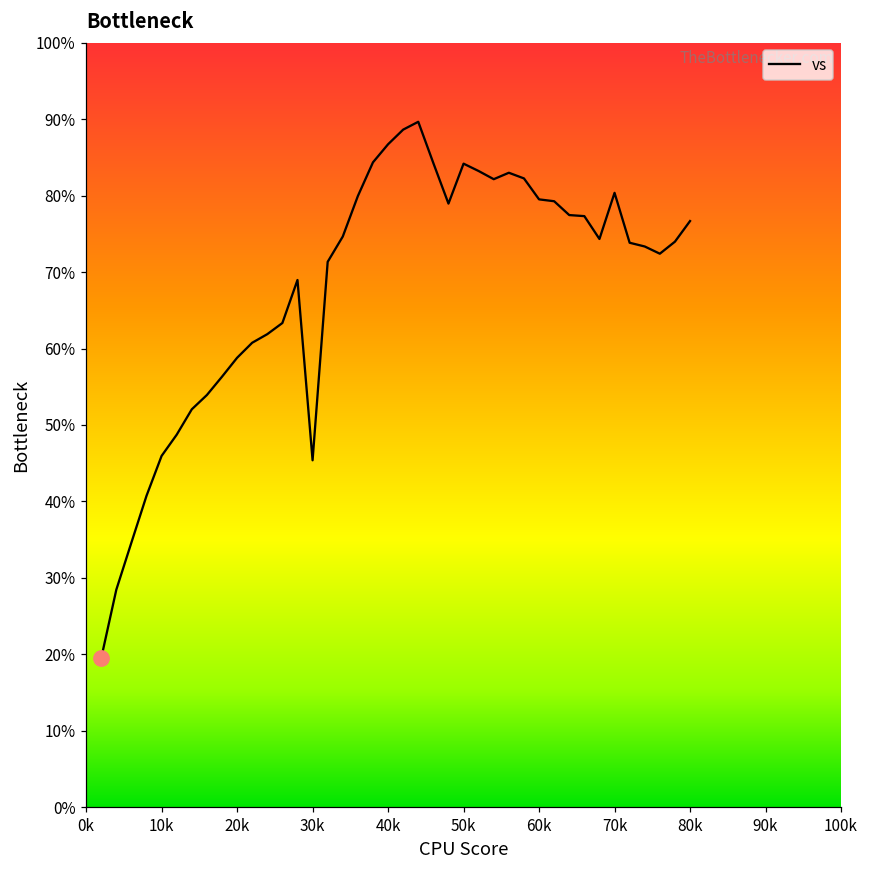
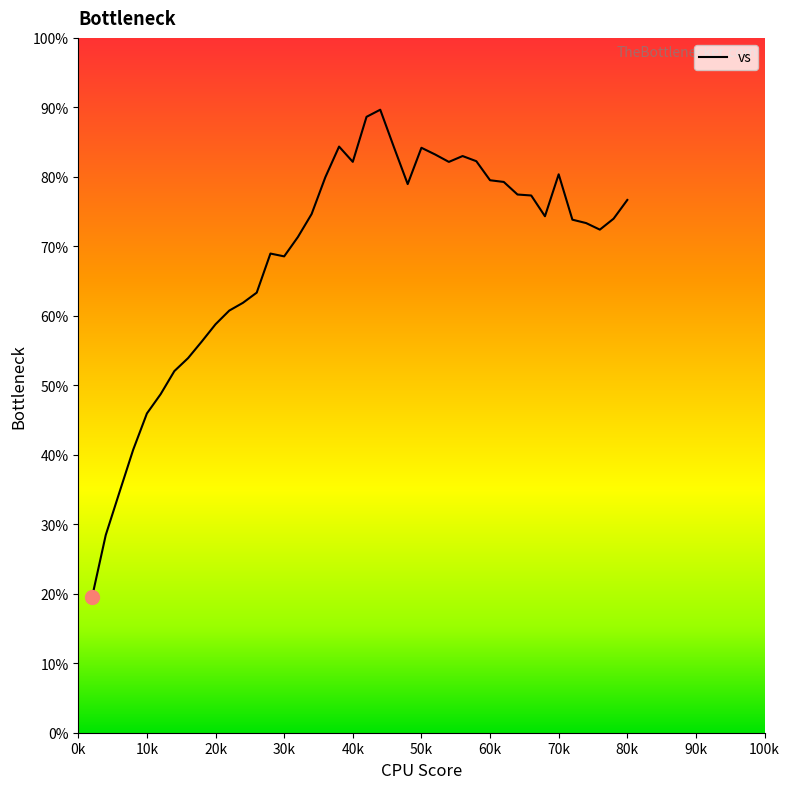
  {
    "vs": {
      "10k": "46%",
      "20k": "59%",
-     "30k": "45%",
-     "40k": "87%",
+     "30k": "69%",
+     "40k": "82%",
      "50k": "84%",
      "60k": "80%",
      "70k": "80%",
      "80k": "77%"
    }
  }
